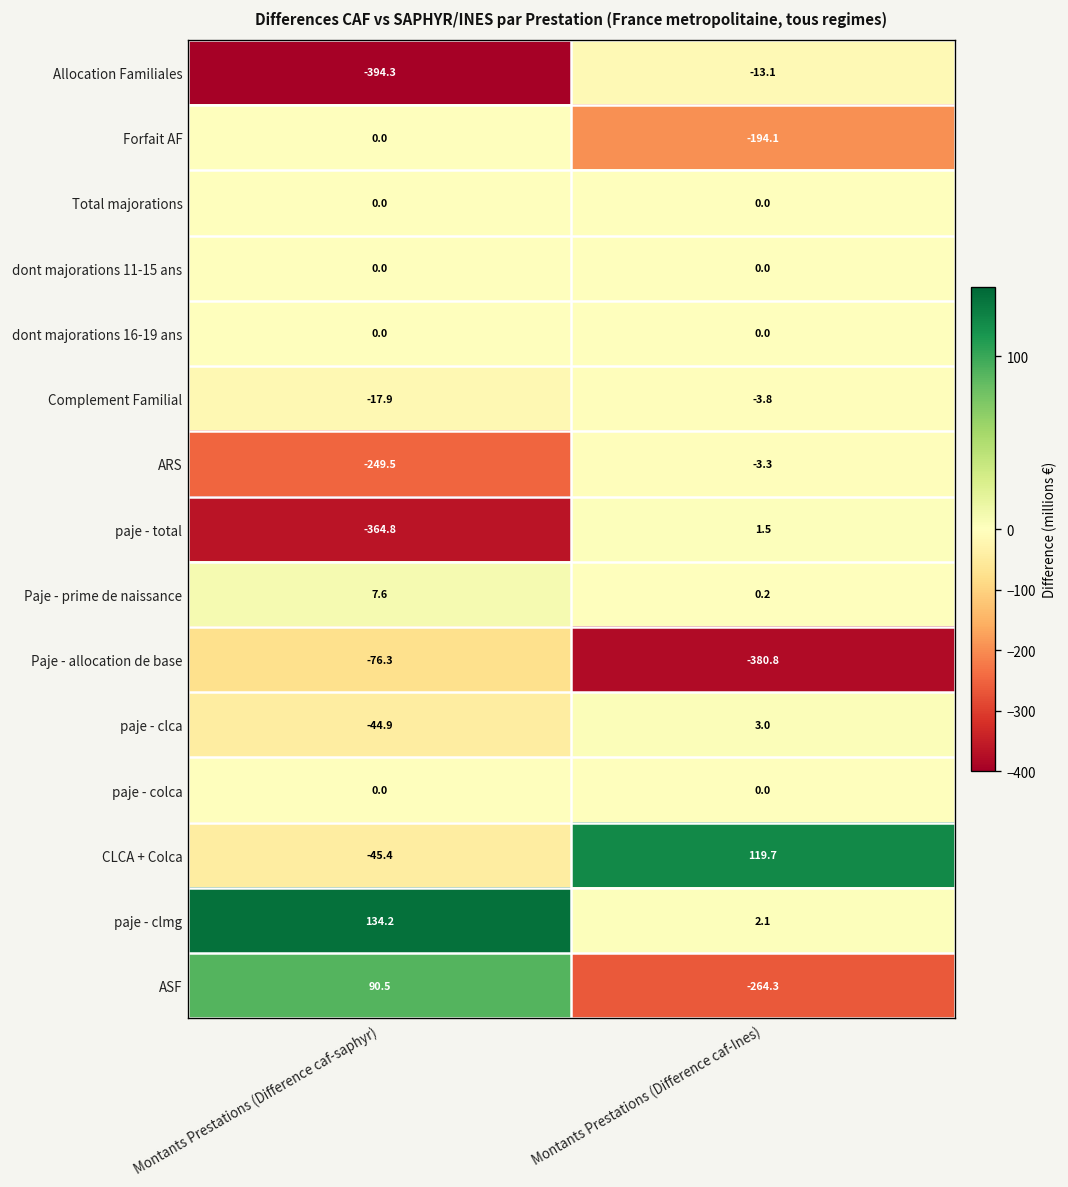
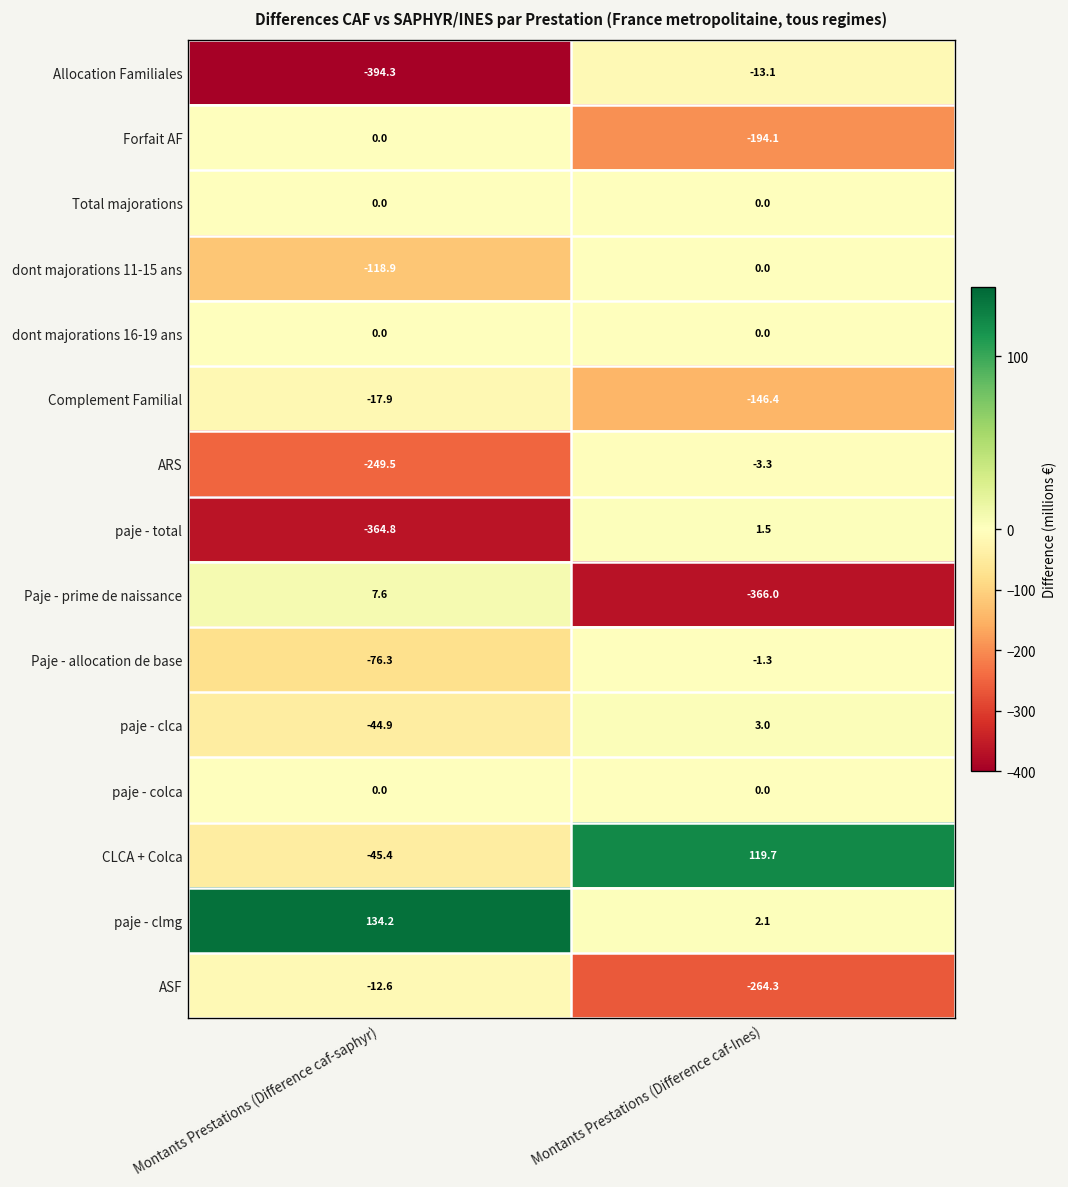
  {
    "Allocation Familiales": {
      "Montants Prestations (Difference caf-saphyr)": -394.3,
      "Montants Prestations (Difference caf-Ines)": -13.1
    },
    "Forfait AF": {
      "Montants Prestations (Difference caf-saphyr)": 0.0,
      "Montants Prestations (Difference caf-Ines)": -194.1
    },
    "Total majorations": {
      "Montants Prestations (Difference caf-saphyr)": 0.0,
      "Montants Prestations (Difference caf-Ines)": 0.0
    },
    "dont majorations 11-15 ans": {
-     "Montants Prestations (Difference caf-saphyr)": 0.0,
+     "Montants Prestations (Difference caf-saphyr)": -118.9,
      "Montants Prestations (Difference caf-Ines)": 0.0
    },
    "dont majorations 16-19 ans": {
      "Montants Prestations (Difference caf-saphyr)": 0.0,
      "Montants Prestations (Difference caf-Ines)": 0.0
    },
    "Complement Familial": {
      "Montants Prestations (Difference caf-saphyr)": -17.9,
-     "Montants Prestations (Difference caf-Ines)": -3.8
+     "Montants Prestations (Difference caf-Ines)": -146.4
    },
    "ARS": {
      "Montants Prestations (Difference caf-saphyr)": -249.5,
      "Montants Prestations (Difference caf-Ines)": -3.3
    },
    "paje - total": {
      "Montants Prestations (Difference caf-saphyr)": -364.8,
      "Montants Prestations (Difference caf-Ines)": 1.5
    },
    "Paje - prime de naissance": {
      "Montants Prestations (Difference caf-saphyr)": 7.6,
-     "Montants Prestations (Difference caf-Ines)": 0.2
+     "Montants Prestations (Difference caf-Ines)": -366.0
    },
    "Paje - allocation de base": {
      "Montants Prestations (Difference caf-saphyr)": -76.3,
-     "Montants Prestations (Difference caf-Ines)": -380.8
+     "Montants Prestations (Difference caf-Ines)": -1.3
    },
    "paje - clca": {
      "Montants Prestations (Difference caf-saphyr)": -44.9,
      "Montants Prestations (Difference caf-Ines)": 3.0
    },
    "paje - colca": {
      "Montants Prestations (Difference caf-saphyr)": 0.0,
      "Montants Prestations (Difference caf-Ines)": 0.0
    },
    "CLCA + Colca": {
      "Montants Prestations (Difference caf-saphyr)": -45.4,
      "Montants Prestations (Difference caf-Ines)": 119.7
    },
    "paje - clmg": {
      "Montants Prestations (Difference caf-saphyr)": 134.2,
      "Montants Prestations (Difference caf-Ines)": 2.1
    },
    "ASF": {
-     "Montants Prestations (Difference caf-saphyr)": 90.5,
+     "Montants Prestations (Difference caf-saphyr)": -12.6,
      "Montants Prestations (Difference caf-Ines)": -264.3
    }
  }
